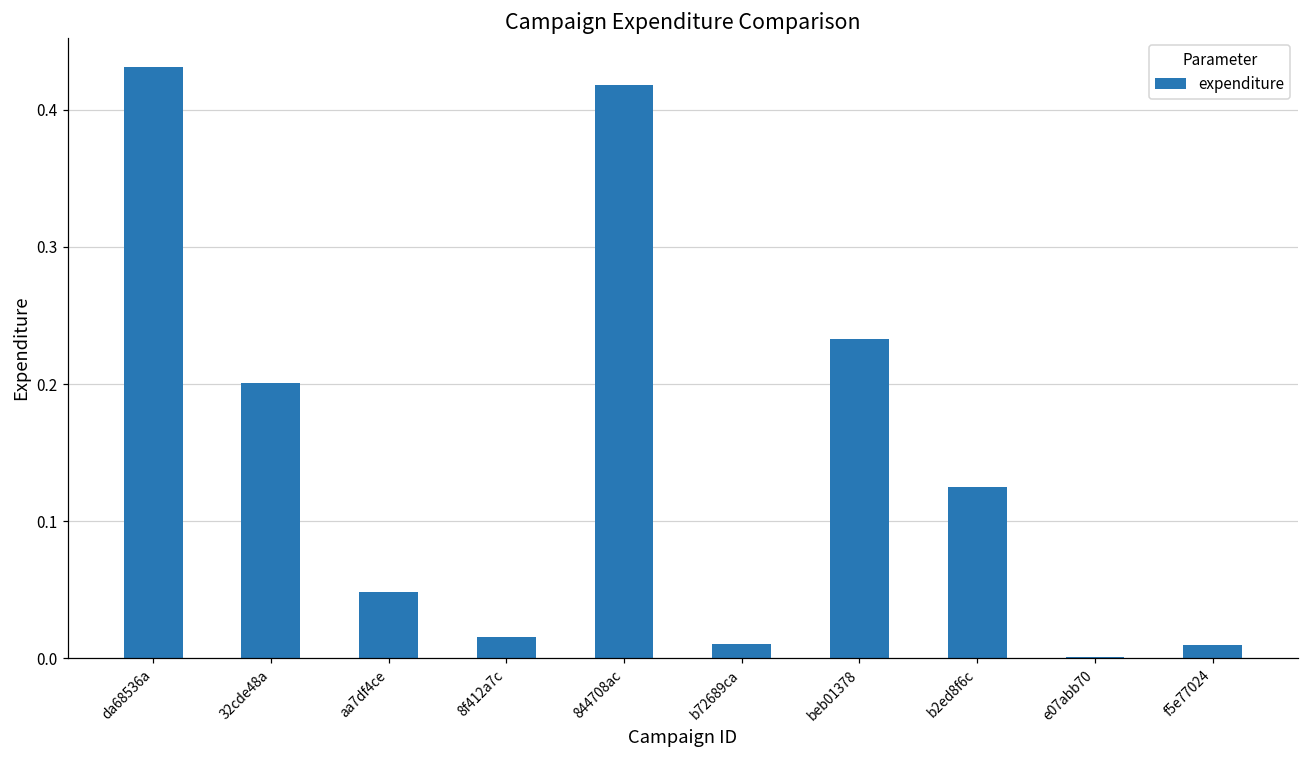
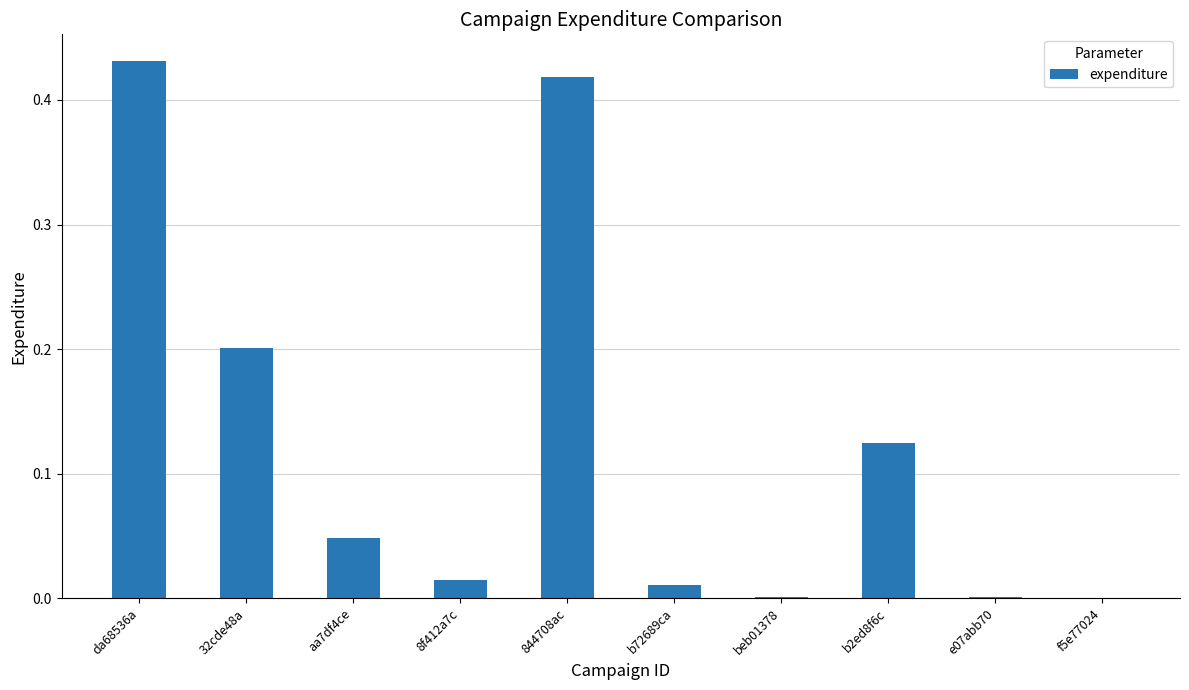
  {
    "da68536a": 0.431,
    "32cde48a": 0.201,
    "aa7df4ce": 0.049,
    "8f412a7c": 0.015,
    "844708ac": 0.418,
    "b72689ca": 0.011,
-   "beb01378": 0.233,
+   "beb01378": 0.001,
    "b2ed8f6c": 0.125,
-   "f5e77024": 0.009
+   "f5e77024": 0.000
  }
